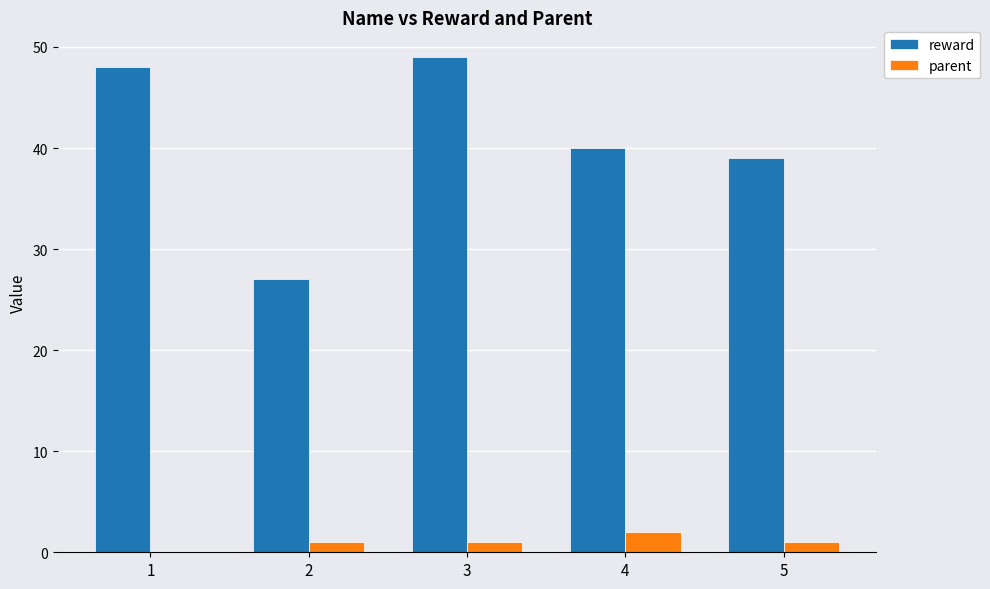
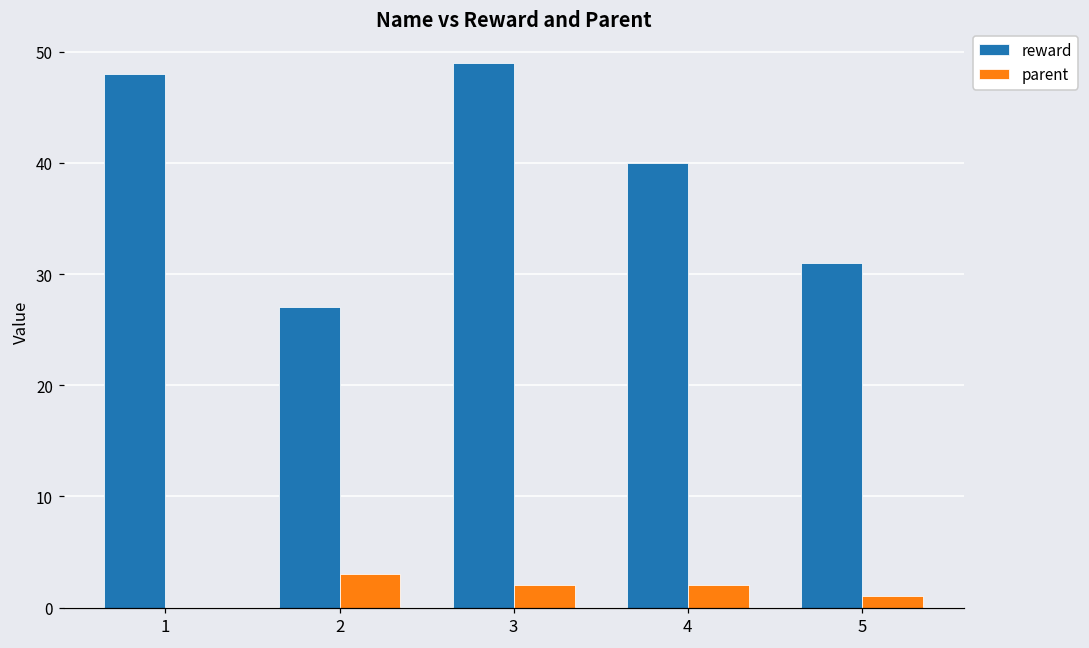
  {
    "reward": {
      "1": 48,
      "2": 27,
      "3": 49,
      "4": 40,
-     "5": 39
+     "5": 31
    },
    "parent": {
      "1": 0,
-     "2": 1,
-     "3": 1,
+     "2": 3,
+     "3": 2,
      "4": 2,
      "5": 1
    }
  }
